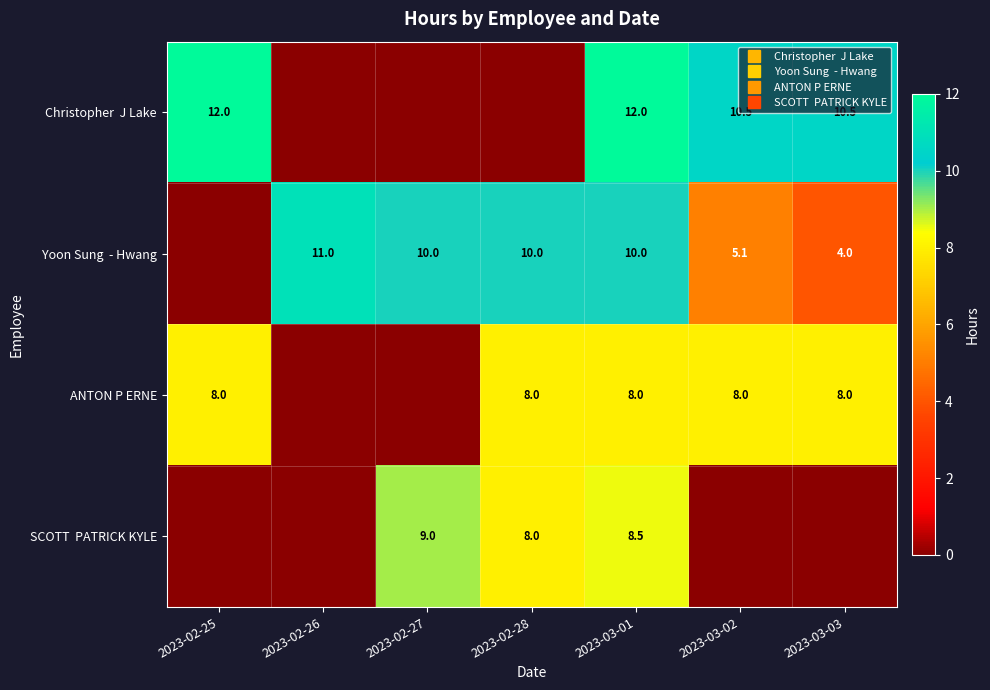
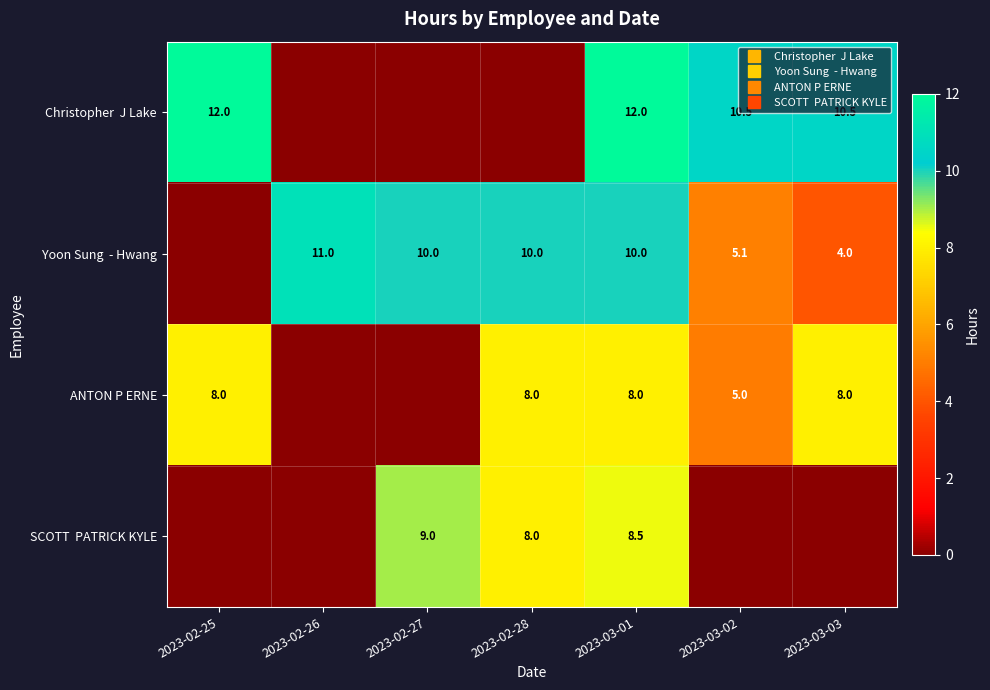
  {
    "Christopher J Lake": {
      "2023-02-25": 12.0,
      "2023-03-01": 12.0
    },
    "Yoon Sung - Hwang": {
      "2023-02-26": 11.0,
      "2023-02-27": 10.0,
      "2023-02-28": 10.0,
      "2023-03-01": 10.0,
      "2023-03-02": 5.1,
      "2023-03-03": 4.0
    },
    "ANTON P ERNE": {
      "2023-02-25": 8.0,
      "2023-02-28": 8.0,
      "2023-03-01": 8.0,
-     "2023-03-02": 8.0,
+     "2023-03-02": 5.0,
      "2023-03-03": 8.0
    },
    "SCOTT PATRICK KYLE": {
      "2023-02-27": 9.0,
      "2023-02-28": 8.0,
      "2023-03-01": 8.5
    }
  }
